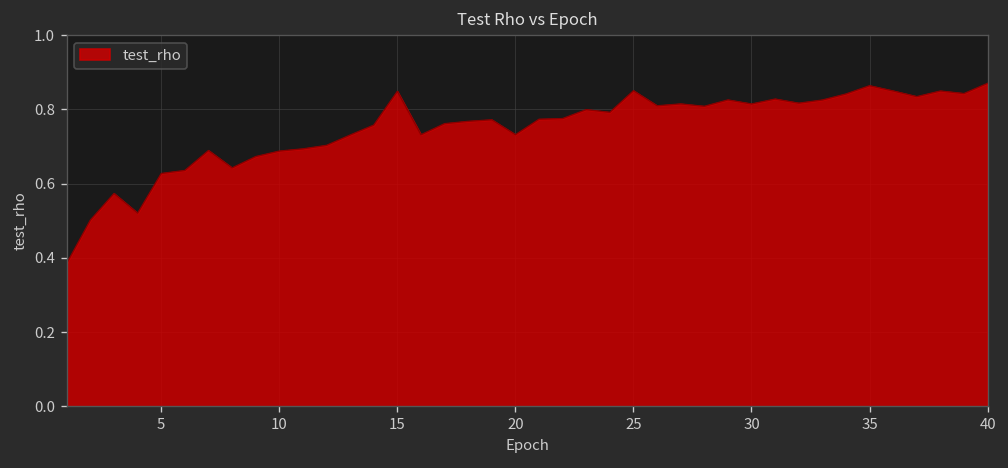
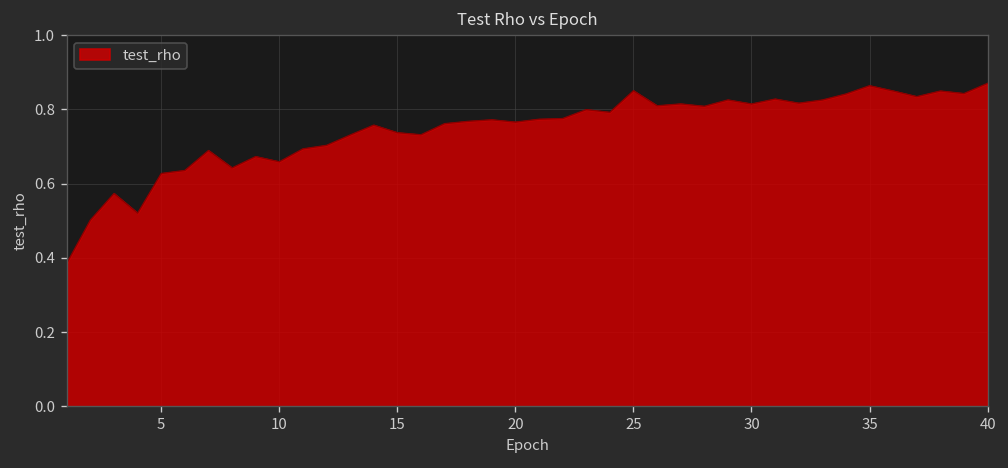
  {
    "5": 0.63,
-   "10": 0.69,
-   "15": 0.85,
-   "20": 0.73,
+   "10": 0.66,
+   "15": 0.74,
+   "20": 0.77,
    "25": 0.85,
    "30": 0.81,
    "35": 0.86,
    "40": 0.87
  }
